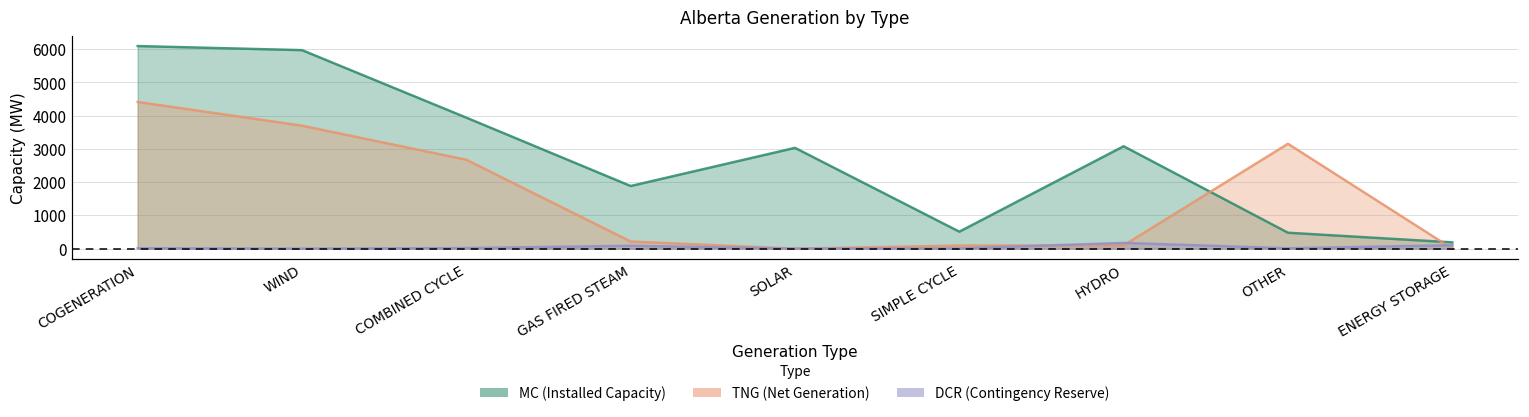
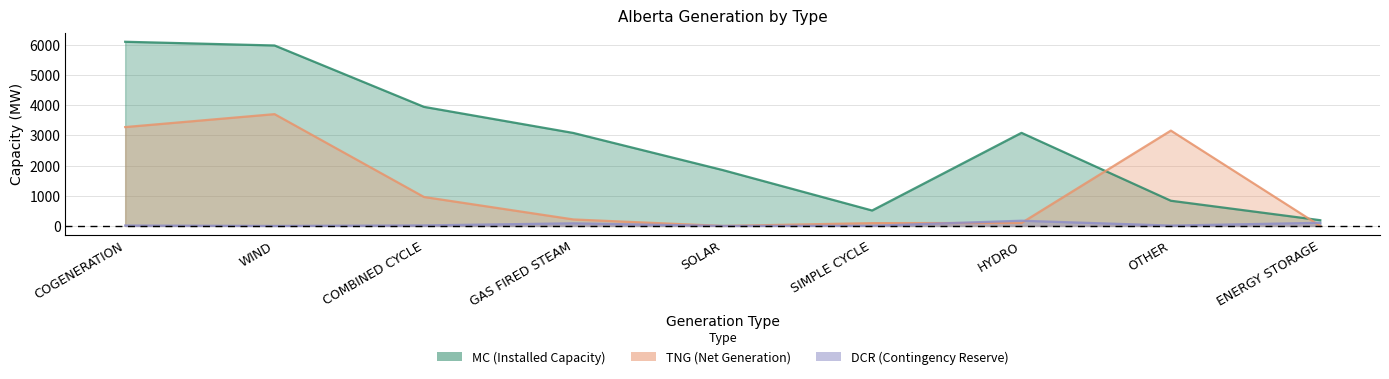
  {
    "MC (Installed Capacity)": {
      "COGENERATION": 6100,
      "WIND": 6000,
      "COMBINED CYCLE": 3900,
-     "GAS FIRED STEAM": 1900,
-     "SOLAR": 3000,
+     "GAS FIRED STEAM": 3100,
+     "SOLAR": 1900,
      "SIMPLE CYCLE": 500,
      "HYDRO": 3100,
-     "OTHER": 500,
+     "OTHER": 800,
      "ENERGY STORAGE": 200
    },
    "TNG (Net Generation)": {
-     "COGENERATION": 4400,
+     "COGENERATION": 3300,
      "WIND": 3700,
-     "COMBINED CYCLE": 2700,
+     "COMBINED CYCLE": 1000,
      "GAS FIRED STEAM": 200,
      "SIMPLE CYCLE": 100,
      "OTHER": 3200,
      "ENERGY STORAGE": 0
    },
    "DCR (Contingency Reserve)": {
      "COGENERATION": 0,
      "WIND": 0,
      "COMBINED CYCLE": 0,
      "GAS FIRED STEAM": 100,
      "SIMPLE CYCLE": 0,
      "OTHER": 0,
      "ENERGY STORAGE": 100
    }
  }
